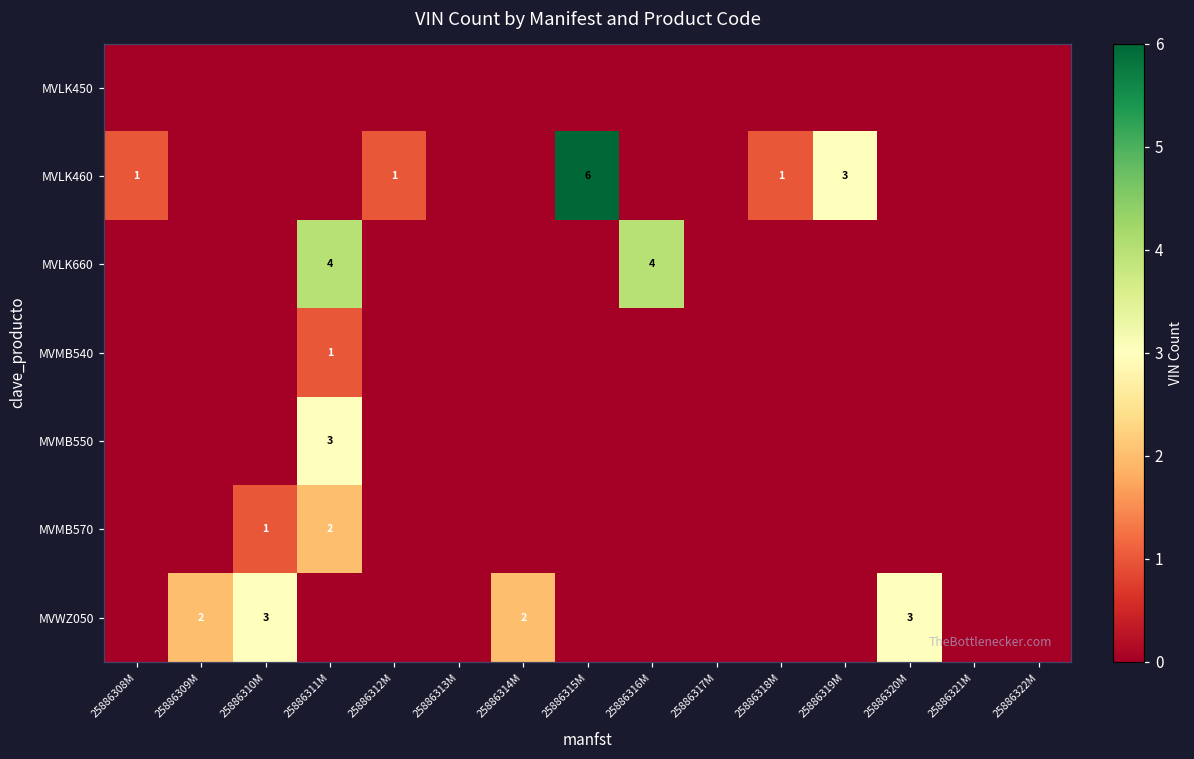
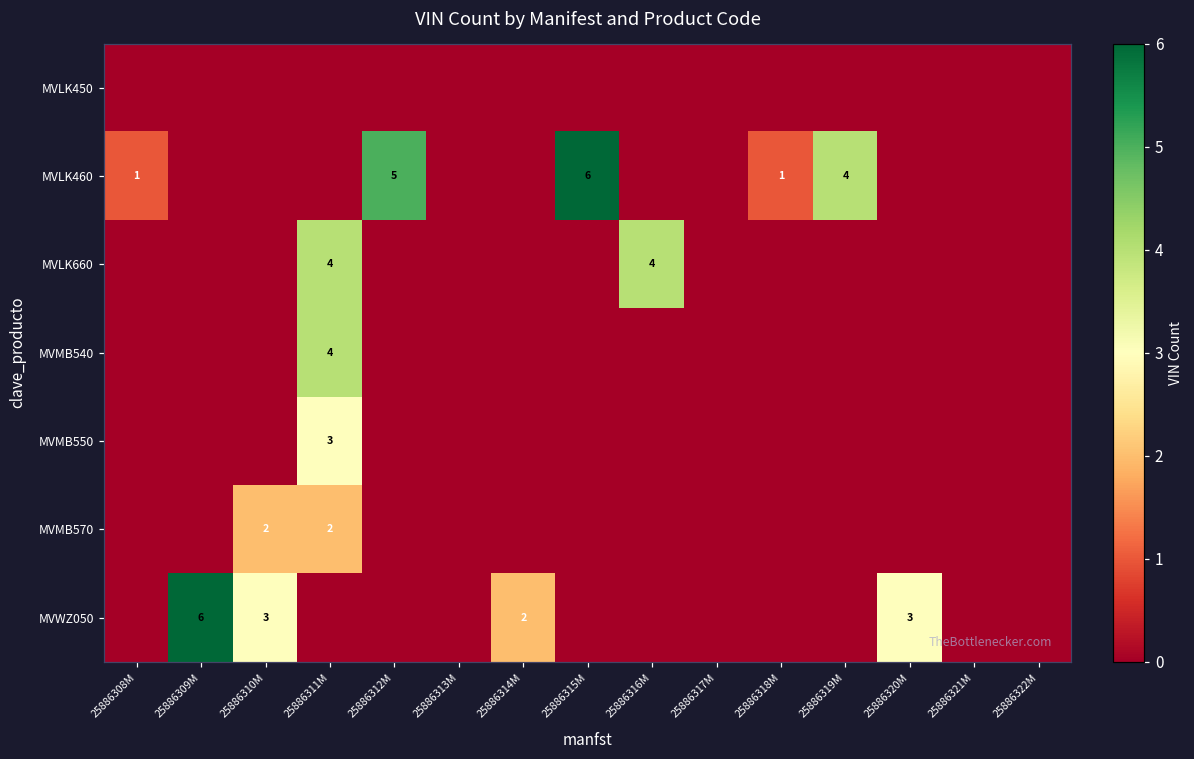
  {
    "MVLK460": {
      "25886308M": 1,
-     "25886312M": 1,
+     "25886312M": 5,
      "25886315M": 6,
      "25886318M": 1,
-     "25886319M": 3
+     "25886319M": 4
    },
    "MVLK660": {
      "25886311M": 4,
      "25886316M": 4
    },
    "MVMB540": {
-     "25886311M": 1
+     "25886311M": 4
    },
    "MVMB550": {
      "25886311M": 3
    },
    "MVMB570": {
-     "25886310M": 1,
+     "25886310M": 2,
      "25886311M": 2
    },
    "MVWZ050": {
-     "25886309M": 2,
+     "25886309M": 6,
      "25886310M": 3,
      "25886314M": 2,
      "25886320M": 3
    }
  }
